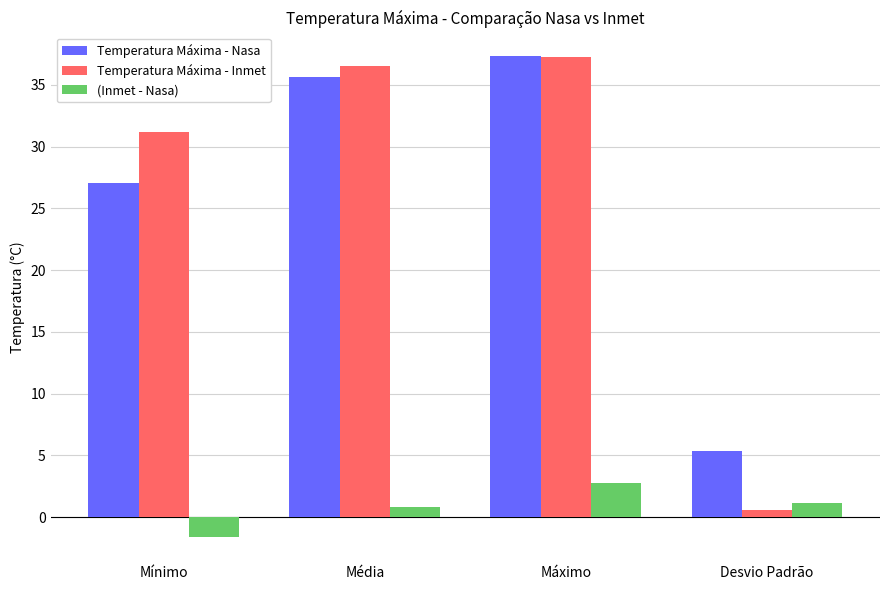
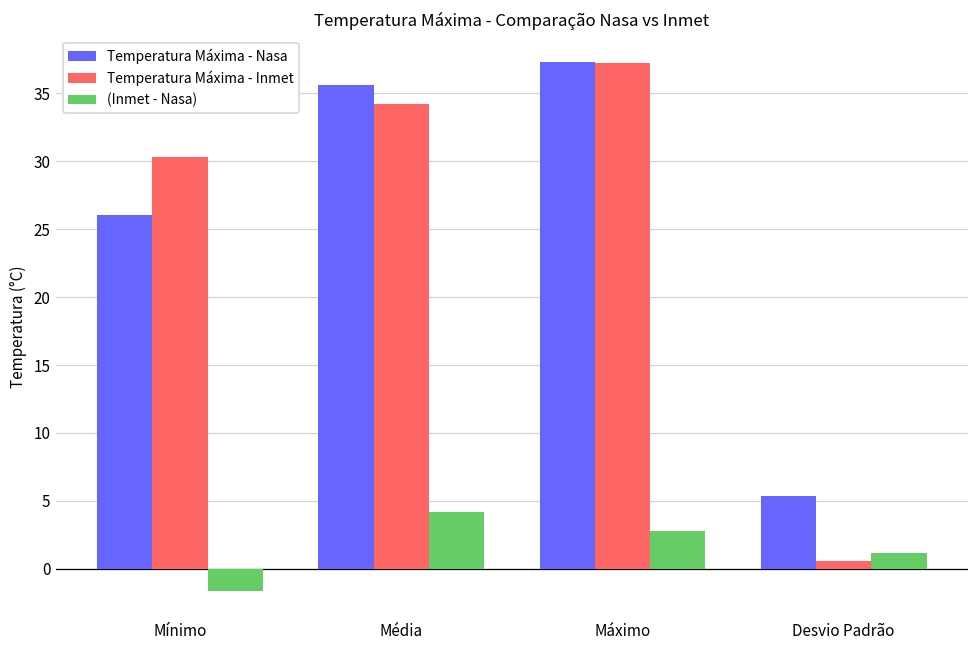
  {
    "Temperatura Máxima - Nasa": {
-     "Mínimo": 27.1,
+     "Mínimo": 26.0,
      "Média": 35.6,
      "Máximo": 37.3,
      "Desvio Padrão": 5.4
    },
    "Temperatura Máxima - Inmet": {
-     "Mínimo": 31.2,
-     "Média": 36.5,
+     "Mínimo": 30.3,
+     "Média": 34.2,
      "Máximo": 37.3,
      "Desvio Padrão": 0.6
    },
    "(Inmet - Nasa)": {
      "Mínimo": -1.6,
-     "Média": 0.8,
+     "Média": 4.2,
      "Máximo": 2.8,
      "Desvio Padrão": 1.2
    }
  }
